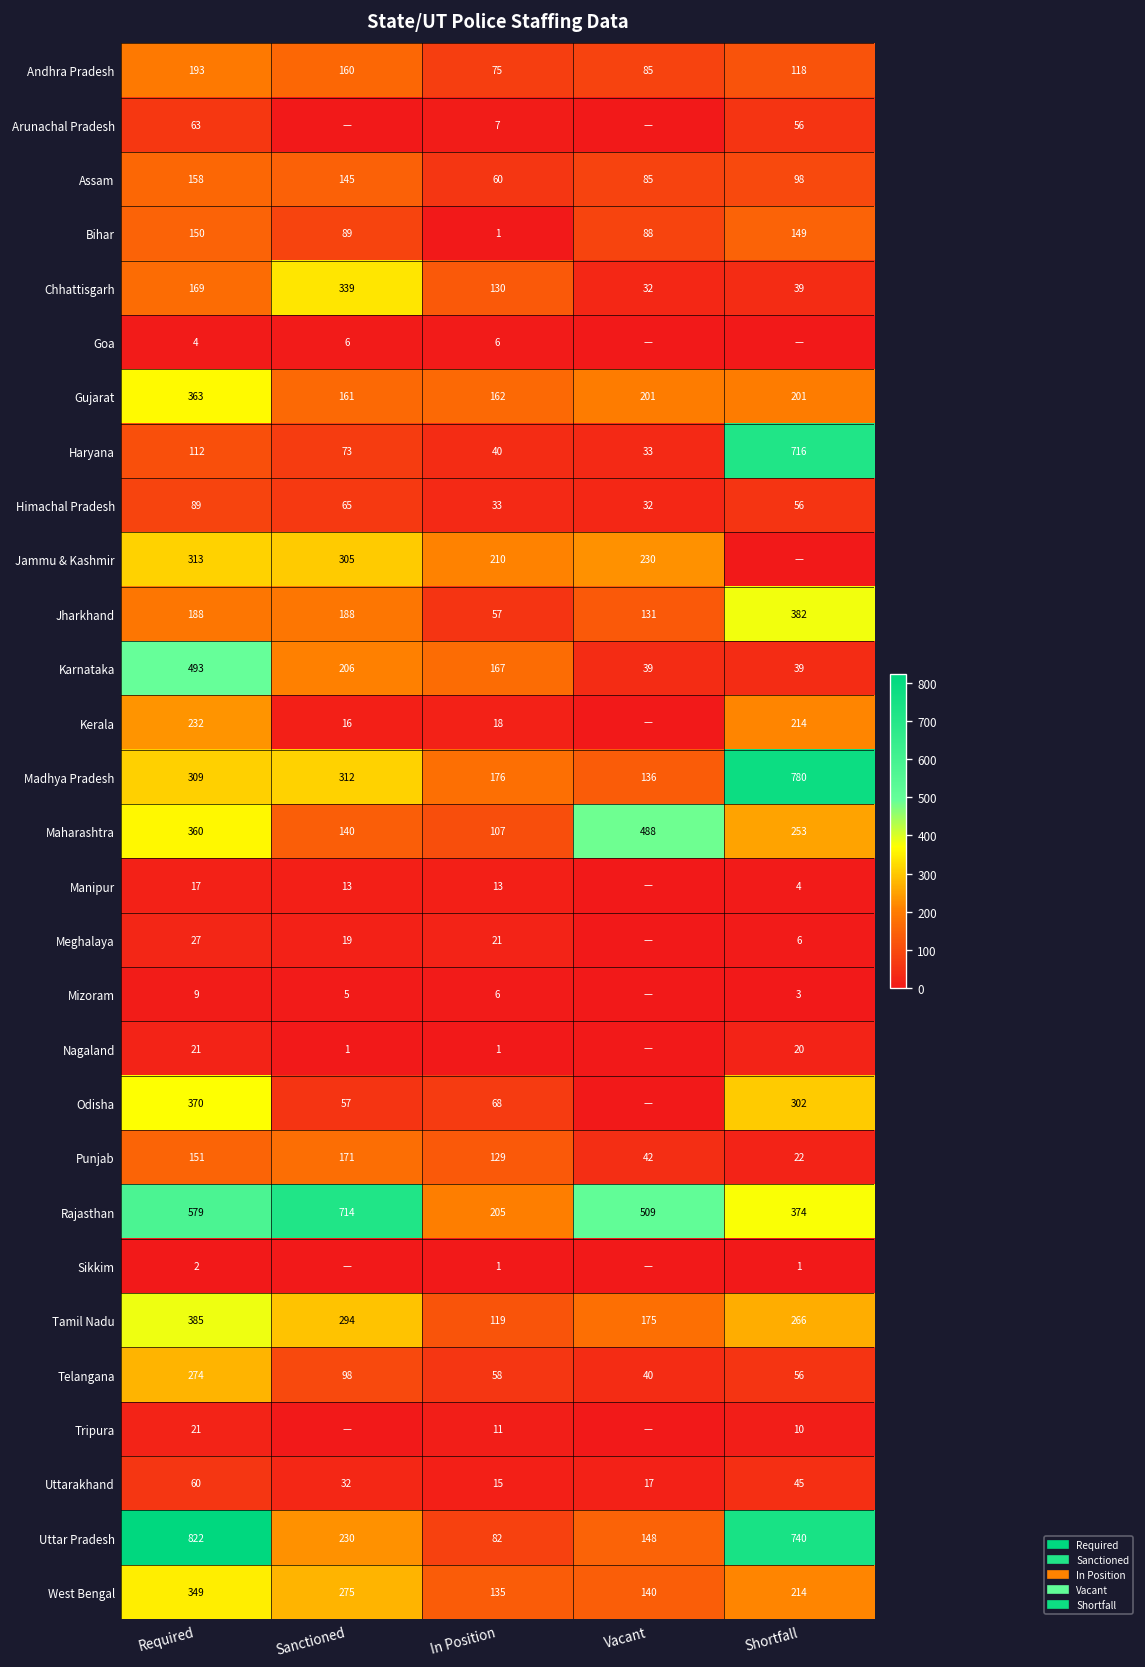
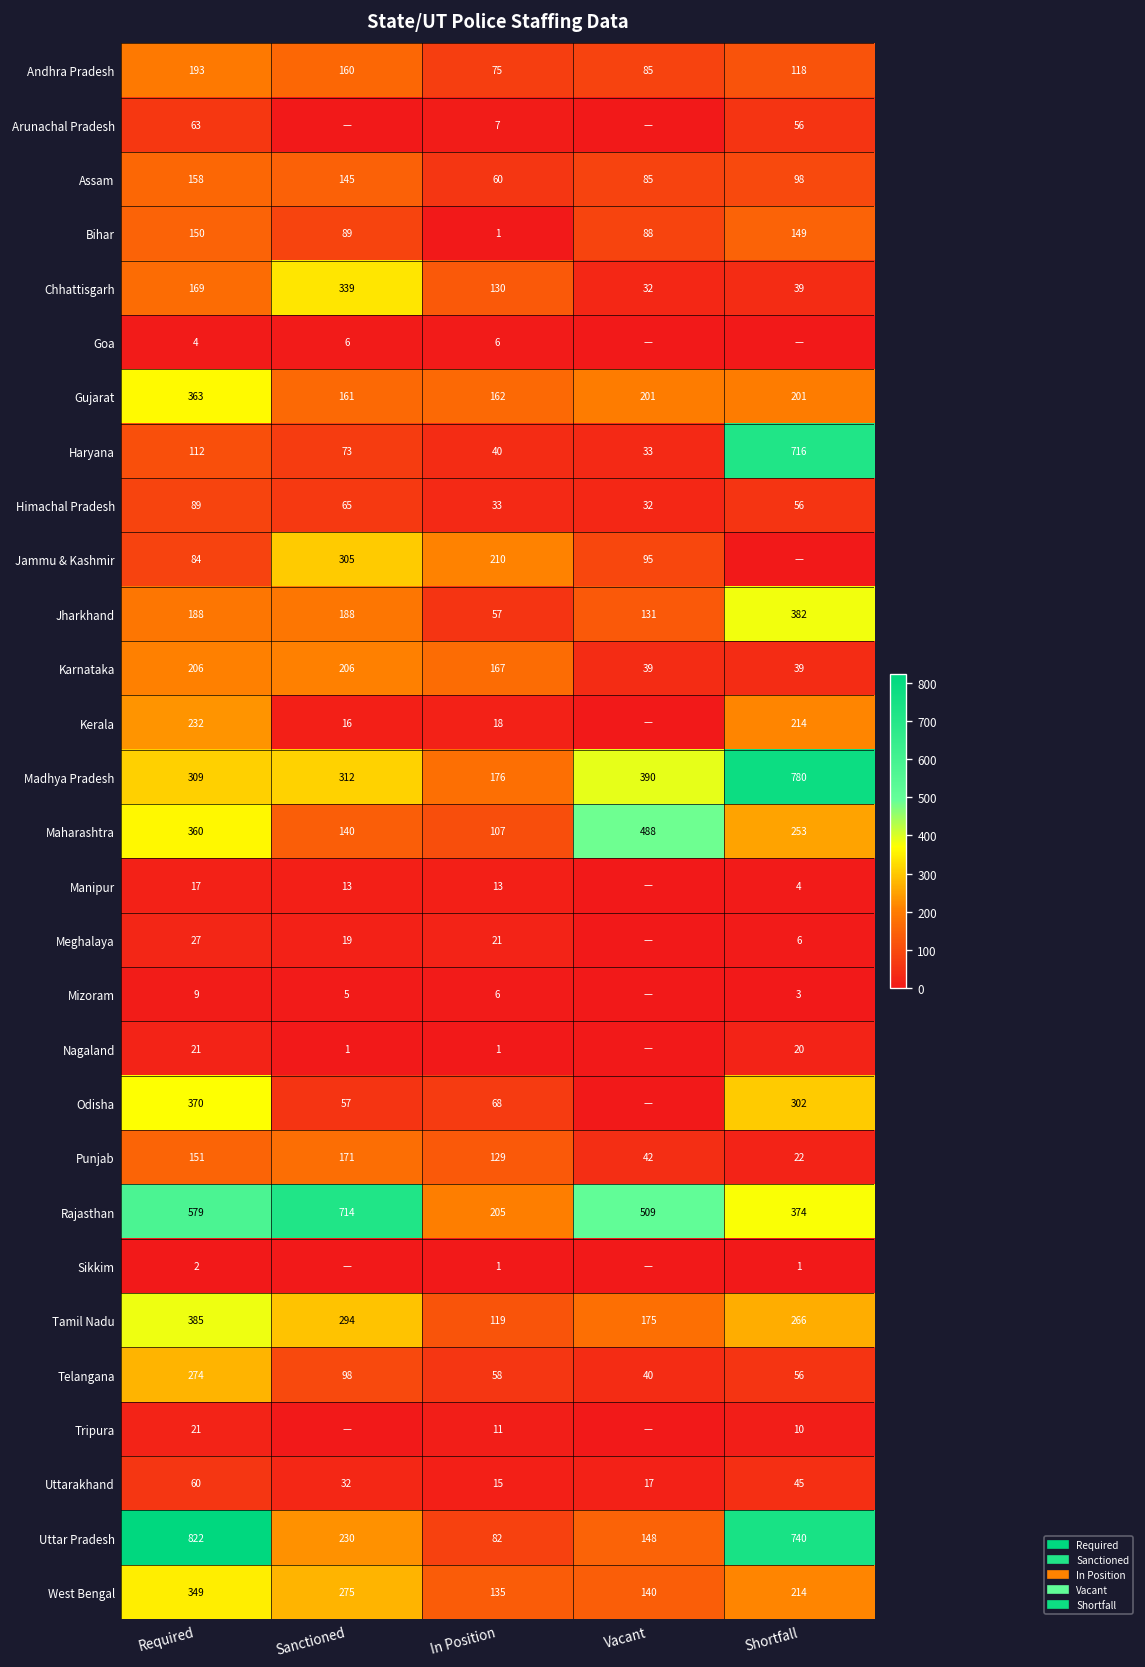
  {
    "Andhra Pradesh": {
      "Required": 193,
      "Sanctioned": 160,
      "In Position": 75,
      "Vacant": 85,
      "Shortfall": 118
    },
    "Arunachal Pradesh": {
      "Required": 63,
      "In Position": 7,
      "Shortfall": 56
    },
    "Assam": {
      "Required": 158,
      "Sanctioned": 145,
      "In Position": 60,
      "Vacant": 85,
      "Shortfall": 98
    },
    "Bihar": {
      "Required": 150,
      "Sanctioned": 89,
      "In Position": 1,
      "Vacant": 88,
      "Shortfall": 149
    },
    "Chhattisgarh": {
      "Required": 169,
      "Sanctioned": 339,
      "In Position": 130,
      "Vacant": 32,
      "Shortfall": 39
    },
    "Goa": {
      "Required": 4,
      "Sanctioned": 6,
      "In Position": 6
    },
    "Gujarat": {
      "Required": 363,
      "Sanctioned": 161,
      "In Position": 162,
      "Vacant": 201,
      "Shortfall": 201
    },
    "Haryana": {
      "Required": 112,
      "Sanctioned": 73,
      "In Position": 40,
      "Vacant": 33,
      "Shortfall": 716
    },
    "Himachal Pradesh": {
      "Required": 89,
      "Sanctioned": 65,
      "In Position": 33,
      "Vacant": 32,
      "Shortfall": 56
    },
    "Jammu & Kashmir": {
-     "Required": 313,
+     "Required": 84,
      "Sanctioned": 305,
      "In Position": 210,
-     "Vacant": 230
+     "Vacant": 95
    },
    "Jharkhand": {
      "Required": 188,
      "Sanctioned": 188,
      "In Position": 57,
      "Vacant": 131,
      "Shortfall": 382
    },
    "Karnataka": {
-     "Required": 493,
+     "Required": 206,
      "Sanctioned": 206,
      "In Position": 167,
      "Vacant": 39,
      "Shortfall": 39
    },
    "Kerala": {
      "Required": 232,
      "Sanctioned": 16,
      "In Position": 18,
      "Shortfall": 214
    },
    "Madhya Pradesh": {
      "Required": 309,
      "Sanctioned": 312,
      "In Position": 176,
-     "Vacant": 136,
+     "Vacant": 390,
      "Shortfall": 780
    },
    "Maharashtra": {
      "Required": 360,
      "Sanctioned": 140,
      "In Position": 107,
      "Vacant": 488,
      "Shortfall": 253
    },
    "Manipur": {
      "Required": 17,
      "Sanctioned": 13,
      "In Position": 13,
      "Shortfall": 4
    },
    "Meghalaya": {
      "Required": 27,
      "Sanctioned": 19,
      "In Position": 21,
      "Shortfall": 6
    },
    "Mizoram": {
      "Required": 9,
      "Sanctioned": 5,
      "In Position": 6,
      "Shortfall": 3
    },
    "Nagaland": {
      "Required": 21,
      "Sanctioned": 1,
      "In Position": 1,
      "Shortfall": 20
    },
    "Odisha": {
      "Required": 370,
      "Sanctioned": 57,
      "In Position": 68,
      "Shortfall": 302
    },
    "Punjab": {
      "Required": 151,
      "Sanctioned": 171,
      "In Position": 129,
      "Vacant": 42,
      "Shortfall": 22
    },
    "Rajasthan": {
      "Required": 579,
      "Sanctioned": 714,
      "In Position": 205,
      "Vacant": 509,
      "Shortfall": 374
    },
    "Sikkim": {
      "Required": 2,
      "In Position": 1,
      "Shortfall": 1
    },
    "Tamil Nadu": {
      "Required": 385,
      "Sanctioned": 294,
      "In Position": 119,
      "Vacant": 175,
      "Shortfall": 266
    },
    "Telangana": {
      "Required": 274,
      "Sanctioned": 98,
      "In Position": 58,
      "Vacant": 40,
      "Shortfall": 56
    },
    "Tripura": {
      "Required": 21,
      "In Position": 11,
      "Shortfall": 10
    },
    "Uttarakhand": {
      "Required": 60,
      "Sanctioned": 32,
      "In Position": 15,
      "Vacant": 17,
      "Shortfall": 45
    },
    "Uttar Pradesh": {
      "Required": 822,
      "Sanctioned": 230,
      "In Position": 82,
      "Vacant": 148,
      "Shortfall": 740
    },
    "West Bengal": {
      "Required": 349,
      "Sanctioned": 275,
      "In Position": 135,
      "Vacant": 140,
      "Shortfall": 214
    }
  }
